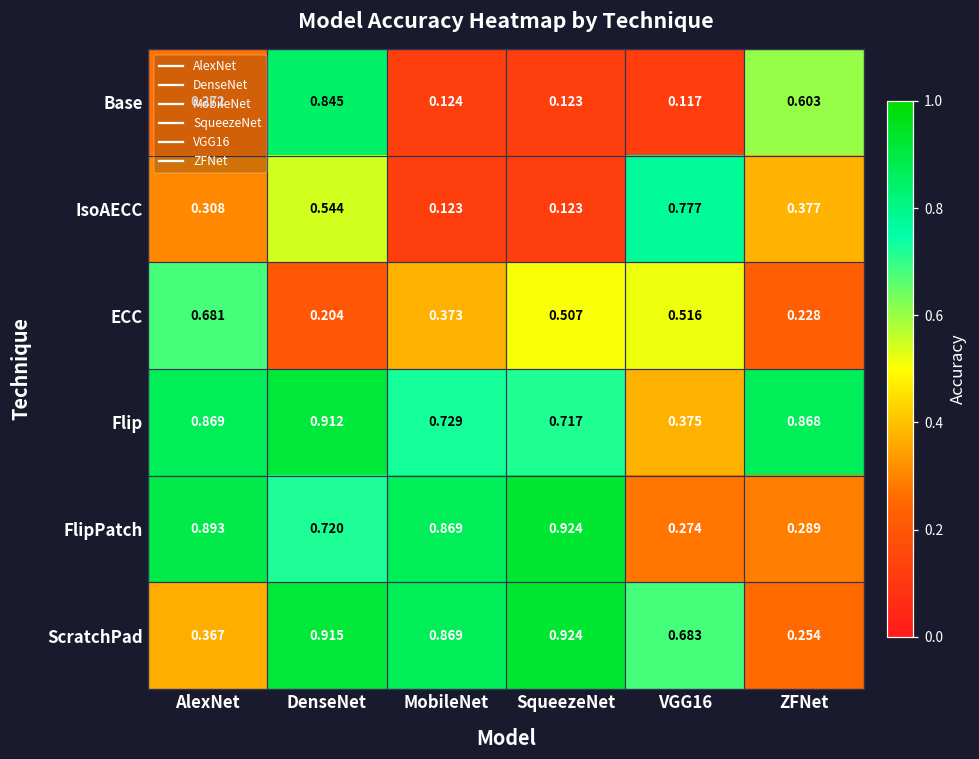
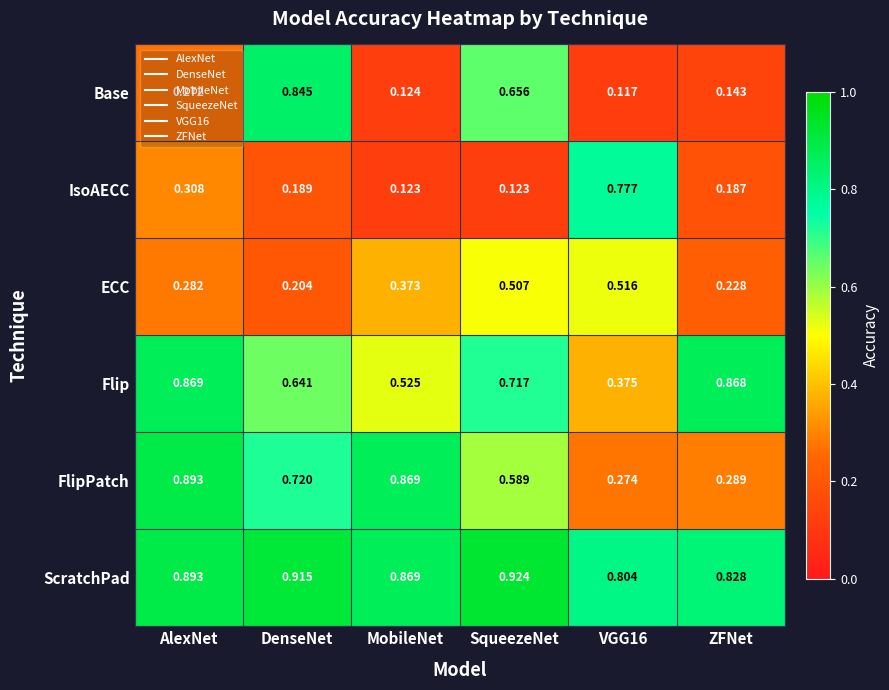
  {
    "Base": {
      "DenseNet": 0.845,
      "MobileNet": 0.124,
-     "SqueezeNet": 0.123,
+     "SqueezeNet": 0.656,
      "VGG16": 0.117,
-     "ZFNet": 0.603
+     "ZFNet": 0.143
    },
    "IsoAECC": {
      "AlexNet": 0.308,
-     "DenseNet": 0.544,
+     "DenseNet": 0.189,
      "MobileNet": 0.123,
      "SqueezeNet": 0.123,
      "VGG16": 0.777,
-     "ZFNet": 0.377
+     "ZFNet": 0.187
    },
    "ECC": {
-     "AlexNet": 0.681,
+     "AlexNet": 0.282,
      "DenseNet": 0.204,
      "MobileNet": 0.373,
      "SqueezeNet": 0.507,
      "VGG16": 0.516,
      "ZFNet": 0.228
    },
    "Flip": {
      "AlexNet": 0.869,
-     "DenseNet": 0.912,
-     "MobileNet": 0.729,
+     "DenseNet": 0.641,
+     "MobileNet": 0.525,
      "SqueezeNet": 0.717,
      "VGG16": 0.375,
      "ZFNet": 0.868
    },
    "FlipPatch": {
      "AlexNet": 0.893,
      "DenseNet": 0.720,
      "MobileNet": 0.869,
-     "SqueezeNet": 0.924,
+     "SqueezeNet": 0.589,
      "VGG16": 0.274,
      "ZFNet": 0.289
    },
    "ScratchPad": {
-     "AlexNet": 0.367,
+     "AlexNet": 0.893,
      "DenseNet": 0.915,
      "MobileNet": 0.869,
      "SqueezeNet": 0.924,
-     "VGG16": 0.683,
-     "ZFNet": 0.254
+     "VGG16": 0.804,
+     "ZFNet": 0.828
    }
  }
